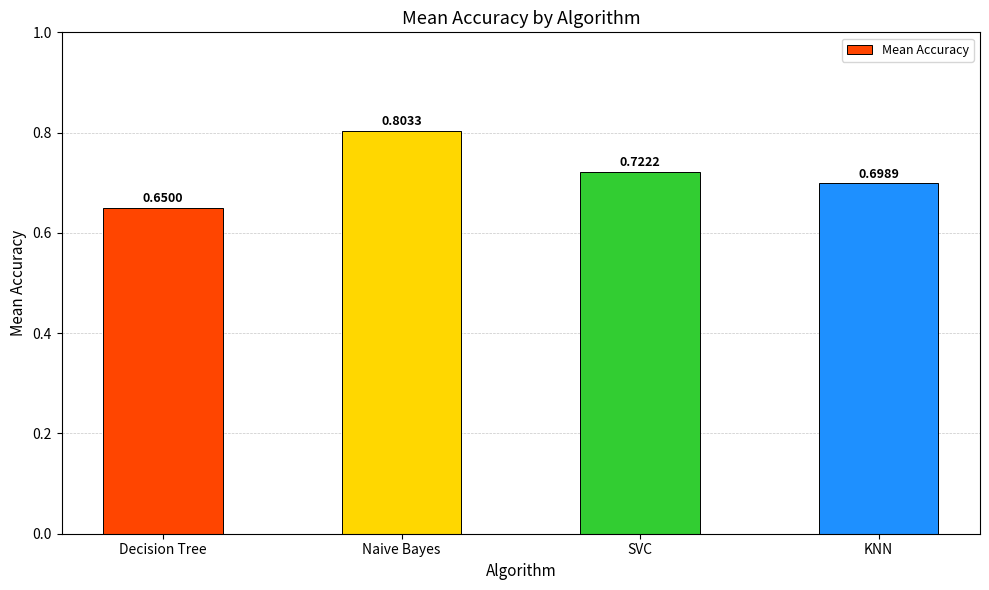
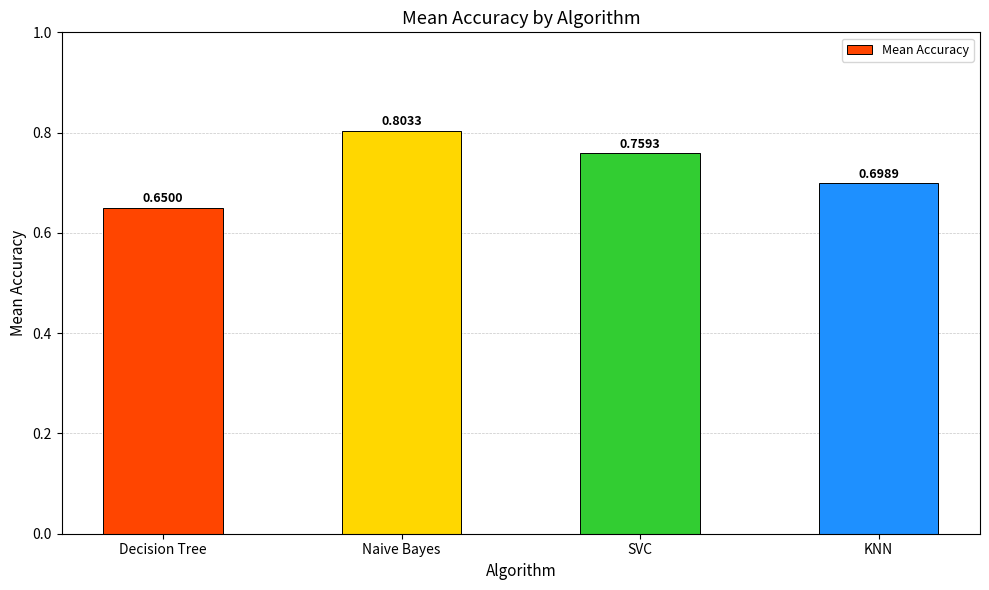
  {
    "Decision Tree": 0.6500,
    "Naive Bayes": 0.8033,
-   "SVC": 0.7222,
+   "SVC": 0.7593,
    "KNN": 0.6989
  }
